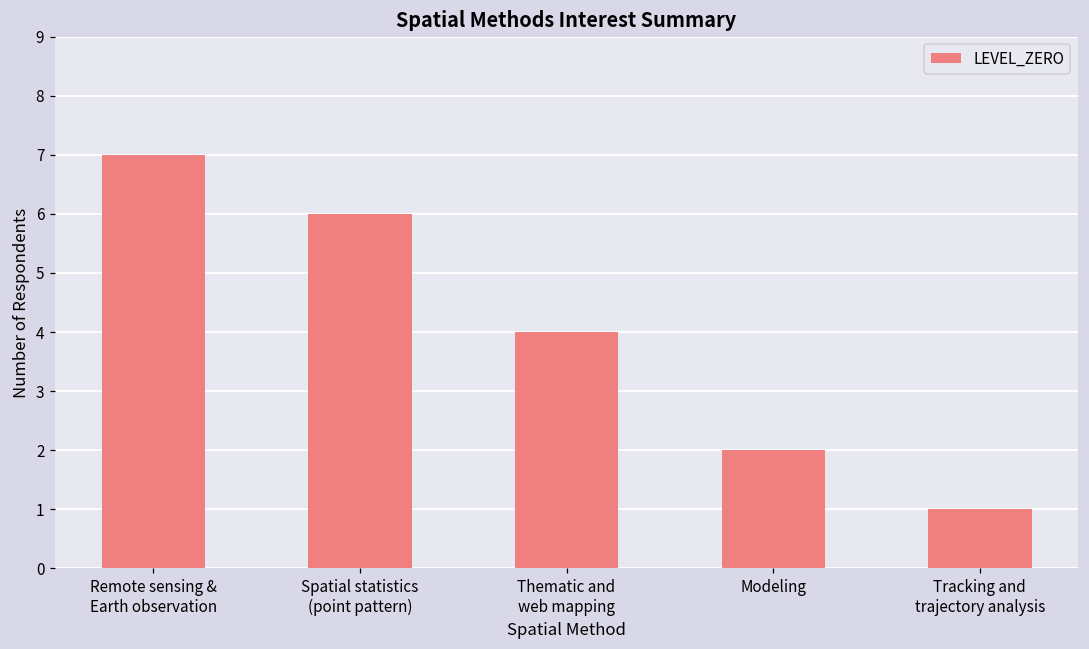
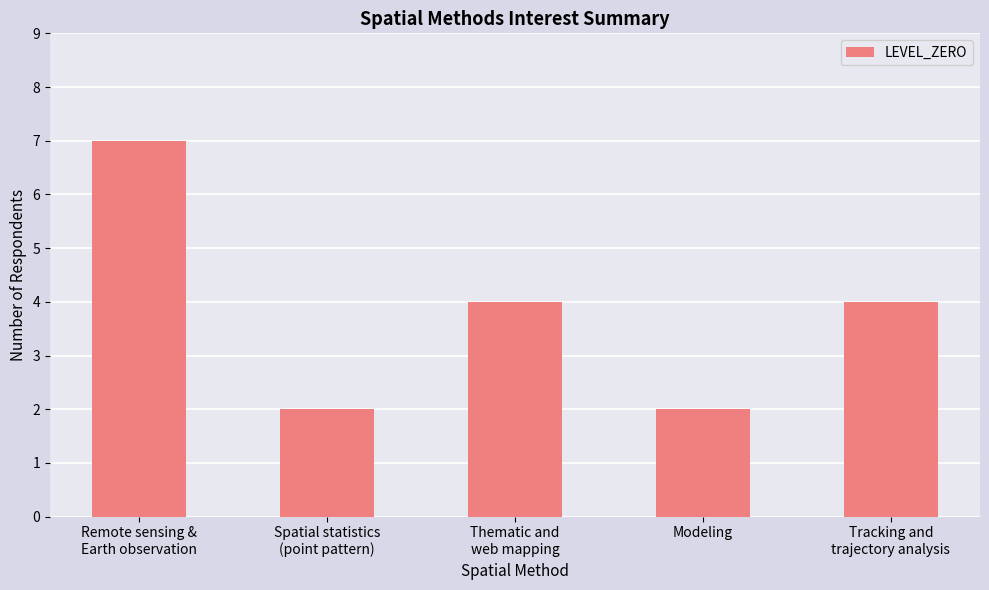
  {
    "Remote sensing & Earth observation": 7,
-   "Spatial statistics (point pattern)": 6,
+   "Spatial statistics (point pattern)": 2,
    "Thematic and web mapping": 4,
    "Modeling": 2,
-   "Tracking and trajectory analysis": 1
+   "Tracking and trajectory analysis": 4
  }
